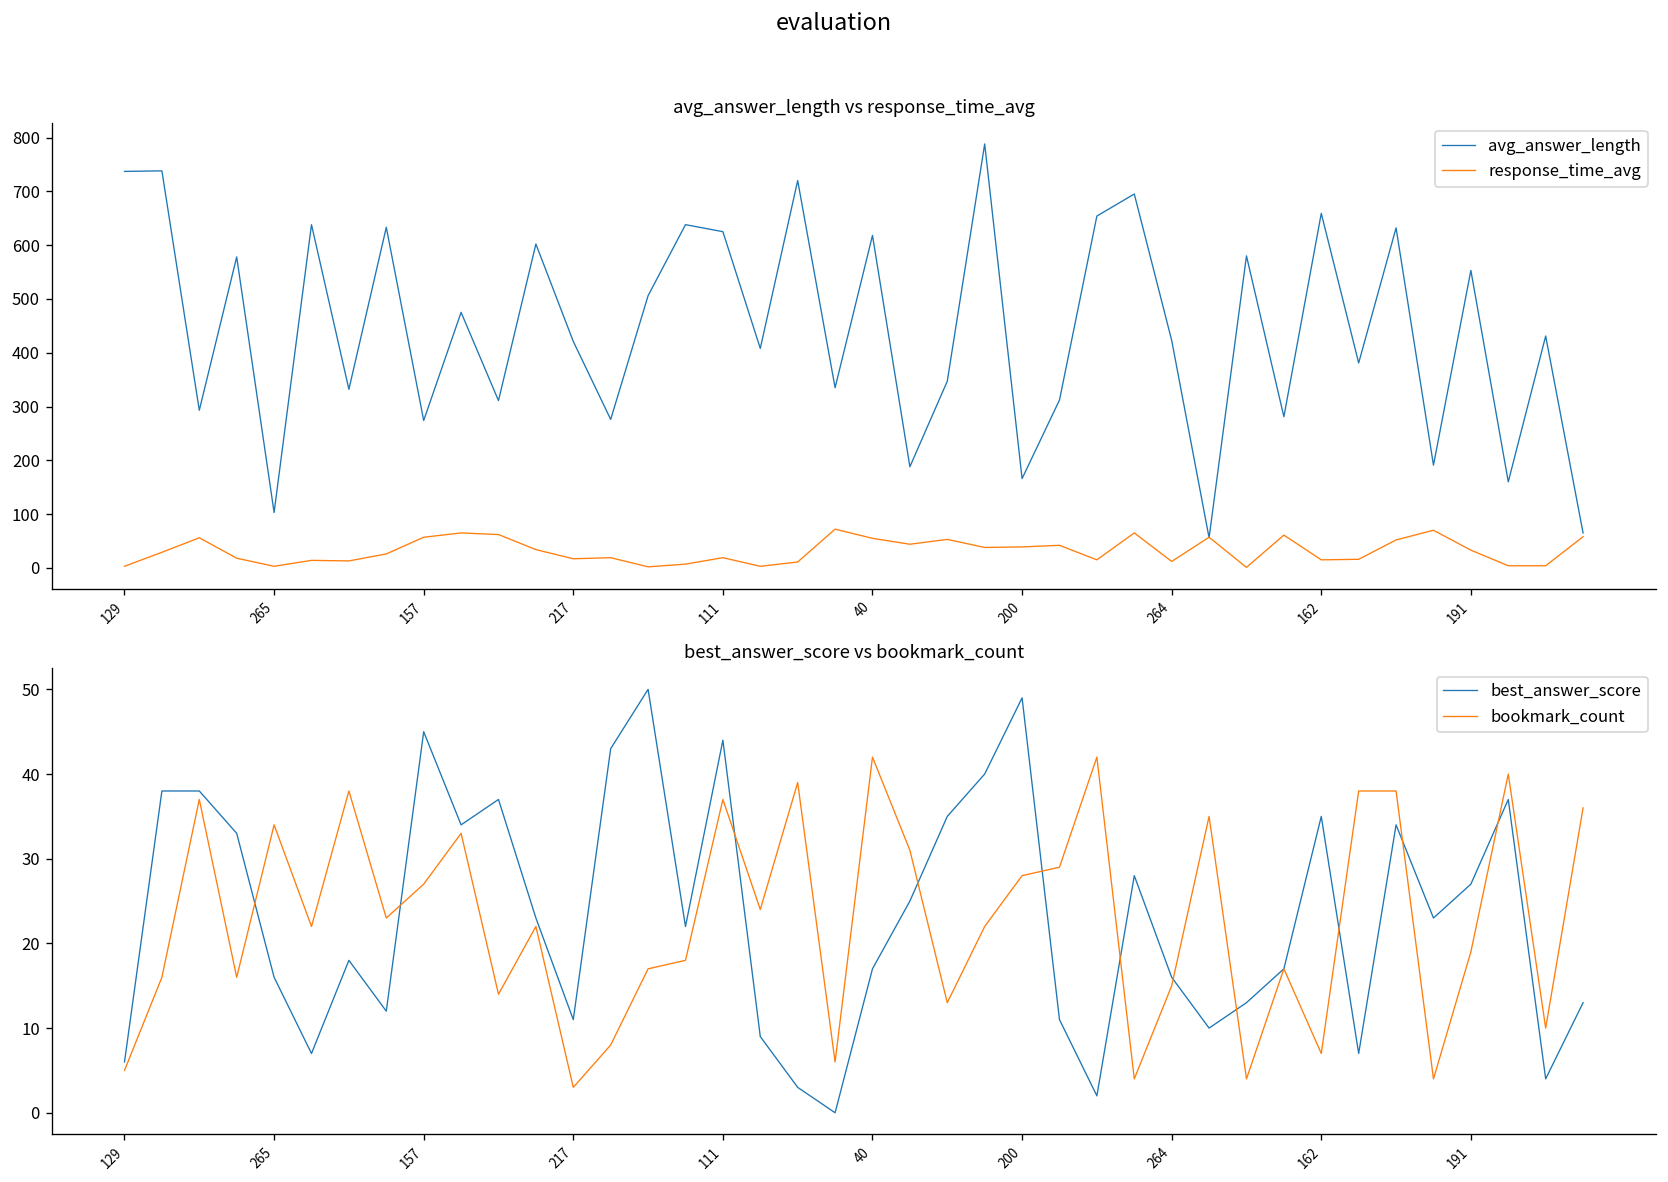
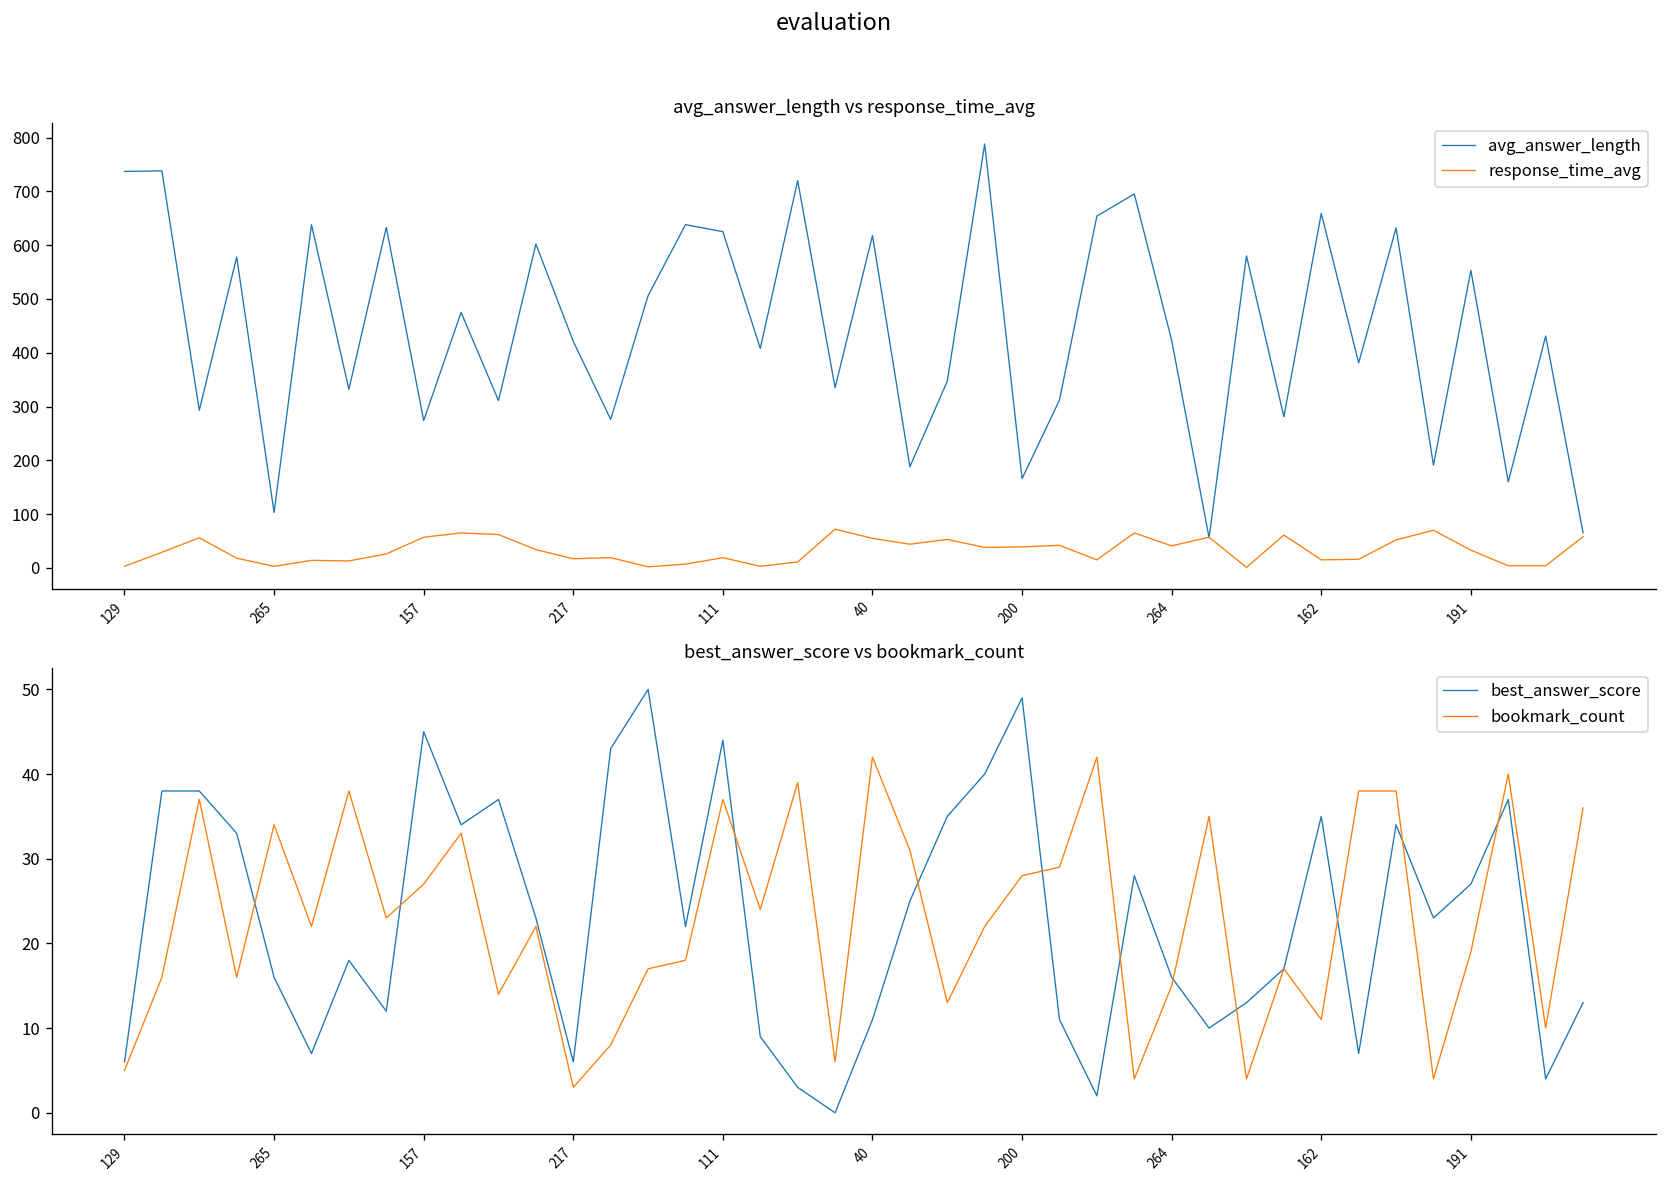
  {
    "avg_answer_length vs response_time_avg": {
      "avg_answer_length": {
        "129": 740,
        "265": 100,
        "157": 270,
        "217": 420,
        "111": 630,
        "40": 620,
        "200": 170,
        "264": 420,
        "162": 660,
        "191": 550
      },
      "response_time_avg": {
        "129": 0,
        "265": 0,
        "157": 60,
        "217": 20,
        "111": 20,
        "40": 60,
        "200": 40,
-       "264": 10,
+       "264": 40,
        "162": 20,
        "191": 30
      }
    },
    "best_answer_score vs bookmark_count": {
      "best_answer_score": {
        "129": 6,
        "265": 16,
        "157": 45,
-       "217": 11,
+       "217": 6,
        "111": 44,
-       "40": 17,
+       "40": 11,
        "200": 49,
        "264": 16,
        "162": 35,
        "191": 27
      },
      "bookmark_count": {
        "129": 5,
        "265": 34,
        "157": 27,
        "217": 3,
        "111": 37,
        "40": 42,
        "200": 28,
        "264": 15,
-       "162": 7,
+       "162": 11,
        "191": 19
      }
    }
  }
